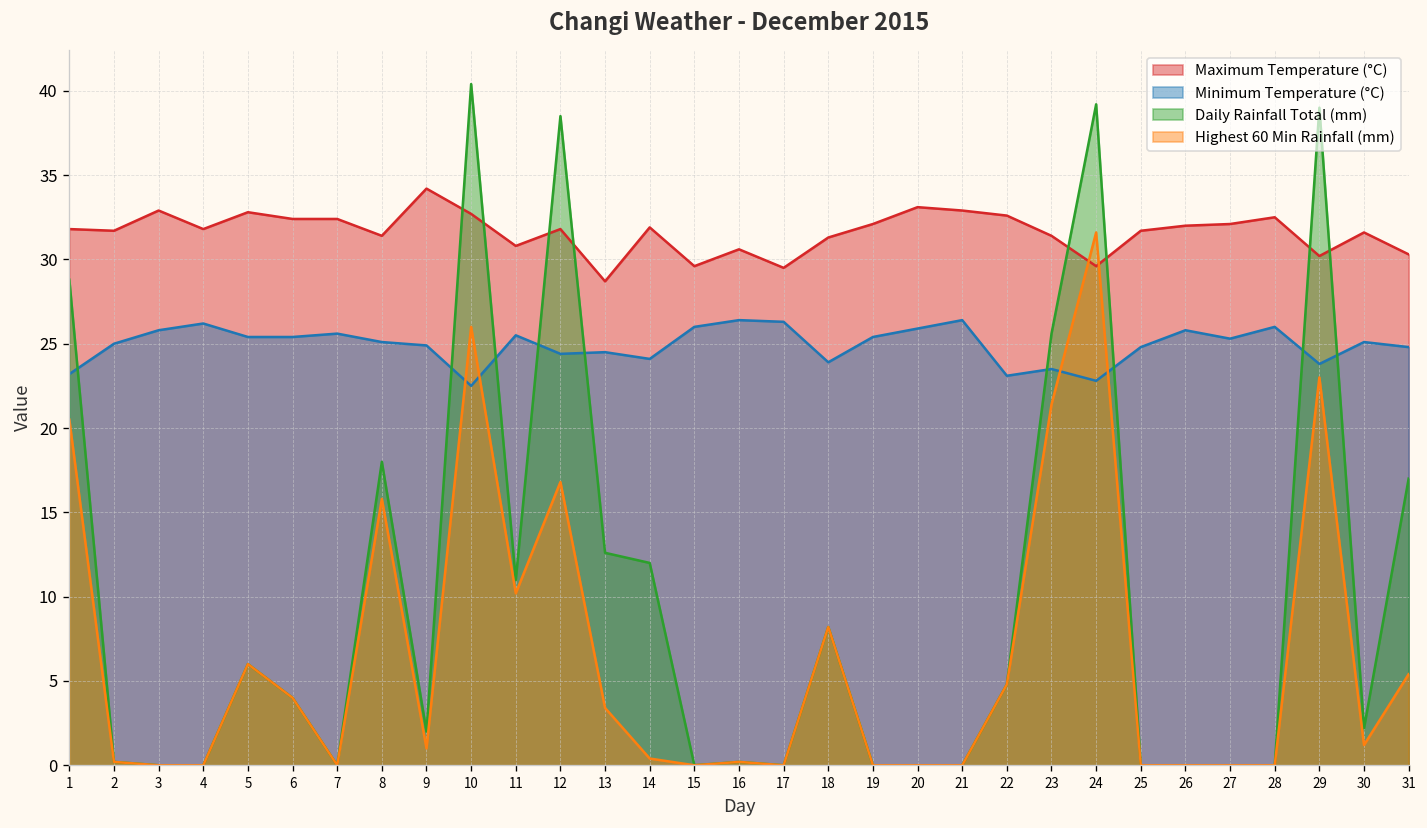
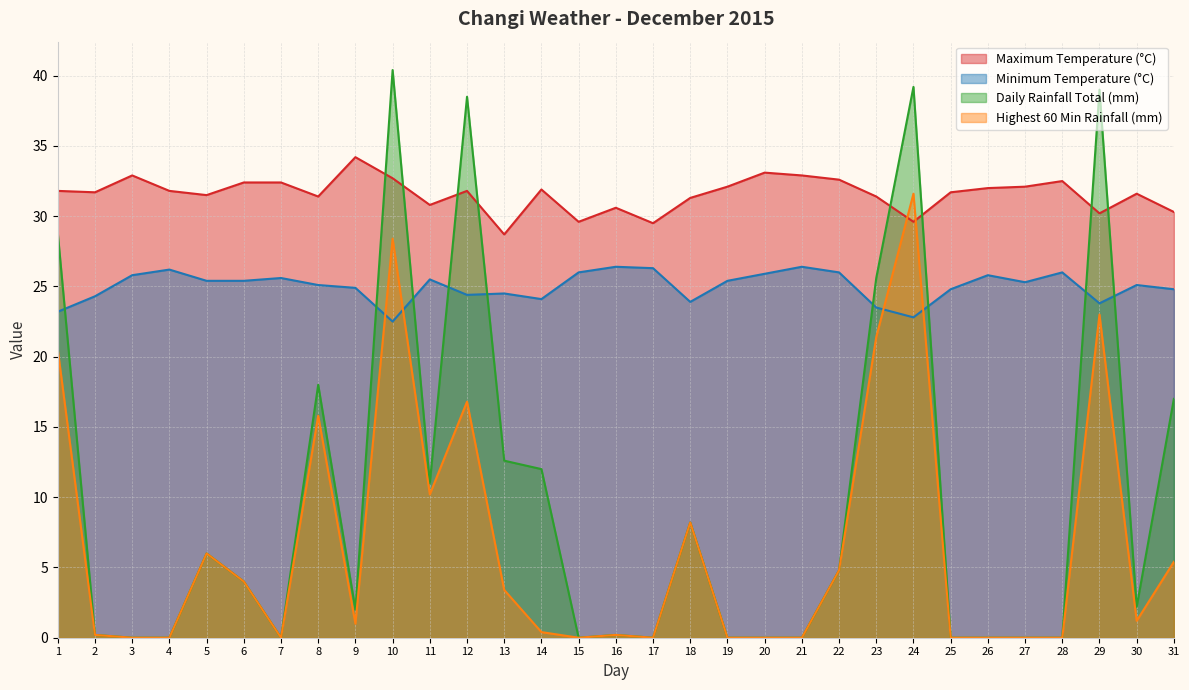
  {
    "Maximum Temperature (°C)": {
      "1": 31.8,
      "2": 31.7,
      "3": 32.9,
      "4": 31.8,
-     "5": 32.8,
+     "5": 31.5,
      "6": 32.4,
      "7": 32.4,
      "8": 31.4,
      "9": 34.2,
      "10": 32.7,
      "11": 30.8,
      "12": 31.8,
      "13": 28.7,
      "14": 31.9,
      "15": 29.6,
      "16": 30.6,
      "17": 29.5,
      "18": 31.3,
      "19": 32.1,
      "20": 33.1,
      "21": 32.9,
      "22": 32.6,
      "23": 31.4,
      "24": 29.6,
      "25": 31.7,
      "26": 32.0,
      "27": 32.1,
      "28": 32.5,
      "29": 30.2,
      "30": 31.6,
      "31": 30.3
    },
    "Minimum Temperature (°C)": {
      "1": 23.2,
-     "2": 25.0,
+     "2": 24.3,
      "3": 25.8,
      "4": 26.2,
      "5": 25.4,
      "6": 25.4,
      "7": 25.6,
      "8": 25.1,
      "9": 24.9,
      "10": 22.5,
      "11": 25.5,
      "12": 24.4,
      "13": 24.5,
      "14": 24.1,
      "15": 26.0,
      "16": 26.4,
      "17": 26.3,
      "18": 23.9,
      "19": 25.4,
      "20": 25.9,
      "21": 26.4,
-     "22": 23.1,
+     "22": 26.0,
      "23": 23.5,
      "24": 22.8,
      "25": 24.8,
      "26": 25.8,
      "27": 25.3,
      "28": 26.0,
      "29": 23.8,
      "30": 25.1,
      "31": 24.8
    },
    "Daily Rainfall Total (mm)": {
      "1": 28.8,
      "8": 18.0,
      "9": 2.0,
      "10": 40.4,
      "11": 11.0,
      "12": 38.5,
      "13": 12.6,
      "14": 12.0,
      "23": 25.6,
      "24": 39.2,
      "30": 2.2,
      "31": 17.0
    },
    "Highest 60 Min Rainfall (mm)": {
      "1": 20.5,
      "8": 15.8,
      "9": 1.0,
-     "10": 26.0,
+     "10": 28.4,
      "11": 10.2,
      "12": 16.8,
      "13": 3.4,
      "14": 0.4,
      "23": 21.4,
      "24": 31.6,
      "29": 23.0,
      "30": 1.2,
      "31": 5.4
    }
  }
